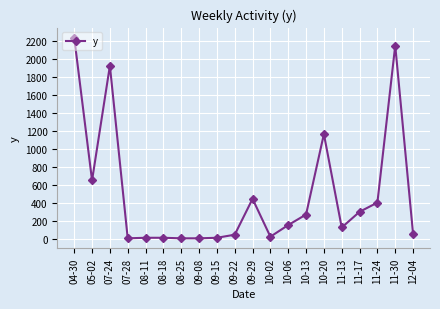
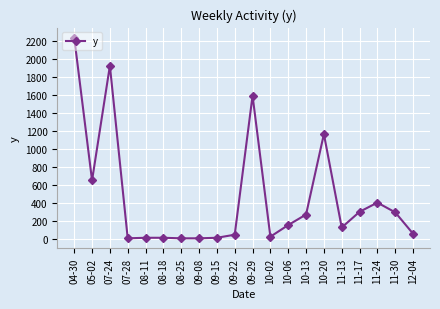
  {
    "05-02": 600,
    "07-24": 1900,
    "07-28": 0,
    "08-11": 0,
    "08-18": 0,
    "08-25": 0,
    "09-08": 0,
    "09-15": 0,
    "09-22": 0,
-   "09-29": 400,
+   "09-29": 1600,
    "10-02": 0,
    "10-06": 200,
    "10-13": 300,
    "10-20": 1200,
    "11-13": 100,
    "11-17": 300,
    "11-24": 400,
-   "11-30": 2100,
+   "11-30": 300,
    "12-04": 100
  }
